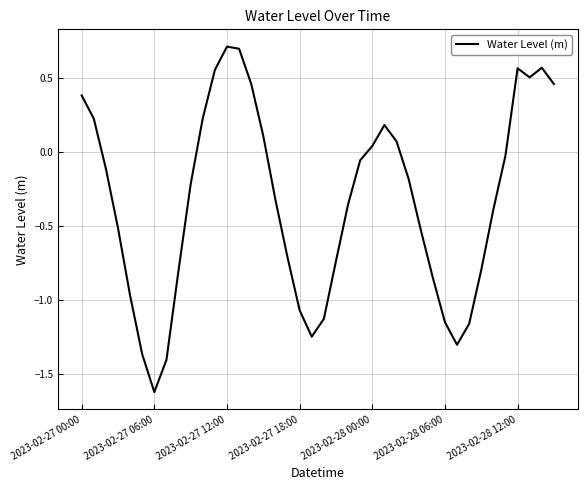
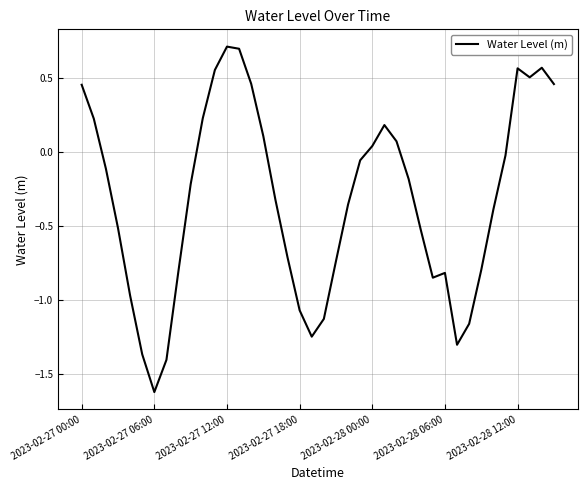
  {
-   "2023-02-27 00:00": 0.38,
+   "2023-02-27 00:00": 0.45,
    "2023-02-27 06:00": -1.62,
    "2023-02-27 12:00": 0.71,
    "2023-02-27 18:00": -1.07,
    "2023-02-28 00:00": 0.04,
-   "2023-02-28 06:00": -1.15,
+   "2023-02-28 06:00": -0.82,
    "2023-02-28 12:00": 0.56
  }
